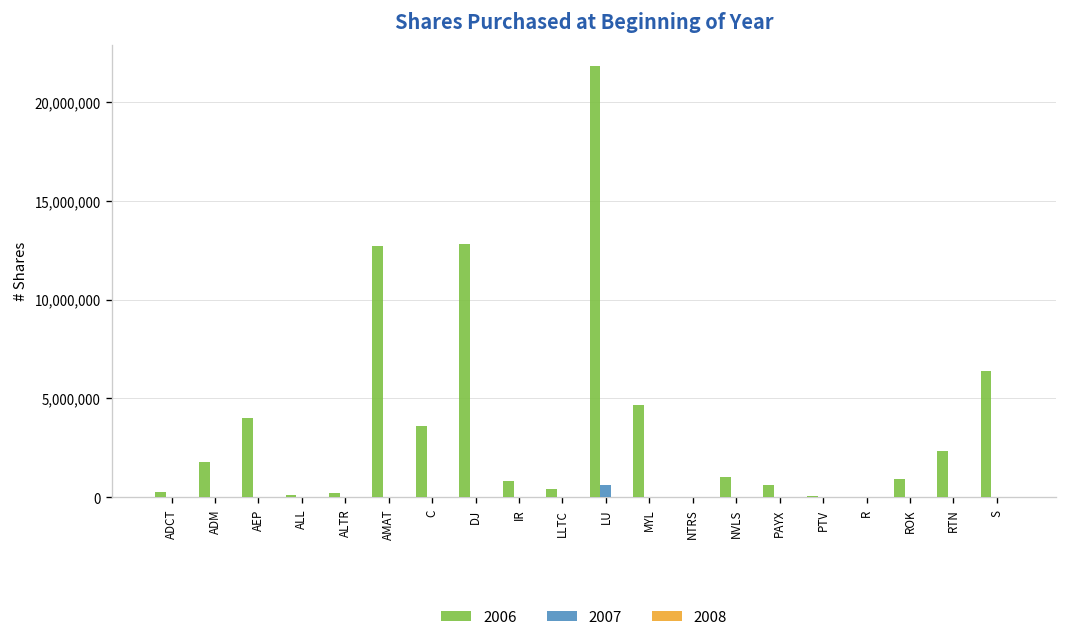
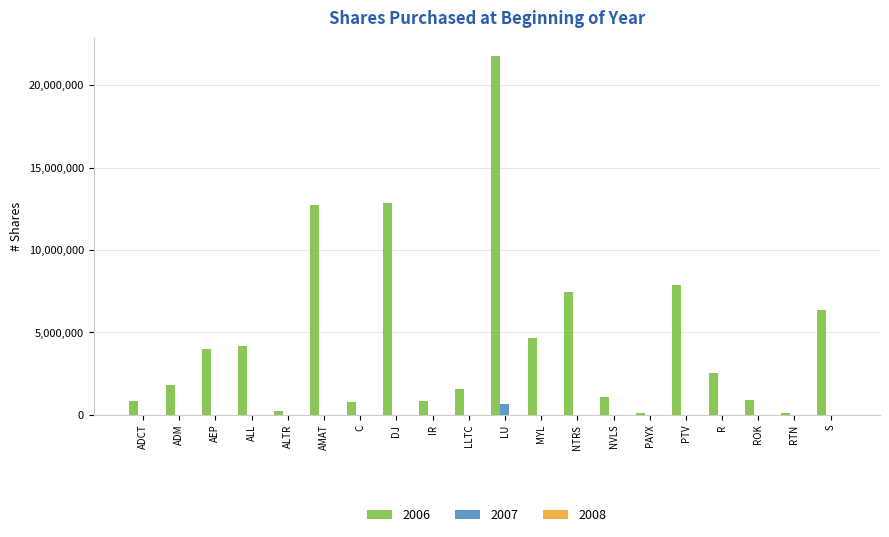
  {
    "2006": {
-     "ADCT": "300,000",
+     "ADCT": "800,000",
      "ADM": "1,800,000",
      "AEP": "4,000,000",
-     "ALL": "100,000",
+     "ALL": "4,200,000",
      "ALTR": "200,000",
      "AMAT": "12,700,000",
-     "C": "3,600,000",
+     "C": "800,000",
      "DJ": "12,800,000",
      "IR": "800,000",
-     "LLTC": "400,000",
+     "LLTC": "1,600,000",
      "LU": "21,800,000",
      "MYL": "4,700,000",
-     "NTRS": "0",
+     "NTRS": "7,400,000",
      "NVLS": "1,100,000",
-     "PAYX": "600,000",
-     "PTV": "100,000",
-     "R": "0",
+     "PAYX": "100,000",
+     "PTV": "7,900,000",
+     "R": "2,500,000",
      "ROK": "900,000",
-     "RTN": "2,300,000",
+     "RTN": "100,000",
      "S": "6,400,000"
    },
    "2007": {
      "ADCT": "0",
      "ADM": "0",
      "AEP": "0",
      "ALL": "0",
      "ALTR": "0",
      "AMAT": "0",
      "C": "0",
      "DJ": "0",
      "IR": "0",
      "LLTC": "0",
      "LU": "600,000",
      "MYL": "0",
      "NTRS": "0",
      "NVLS": "0",
      "PAYX": "0",
      "PTV": "0",
      "R": "0",
      "ROK": "0",
      "RTN": "0",
      "S": "0"
    },
    "2008": {
      "ADCT": "0",
      "ADM": "0",
      "AEP": "0",
      "ALL": "0",
      "ALTR": "0",
      "AMAT": "0",
      "C": "0",
      "DJ": "0",
      "IR": "0",
      "LLTC": "0",
      "LU": "0",
      "MYL": "0",
      "NTRS": "0",
      "NVLS": "0",
      "PAYX": "0",
      "PTV": "0",
      "R": "0",
      "ROK": "0",
      "RTN": "0",
      "S": "0"
    }
  }
